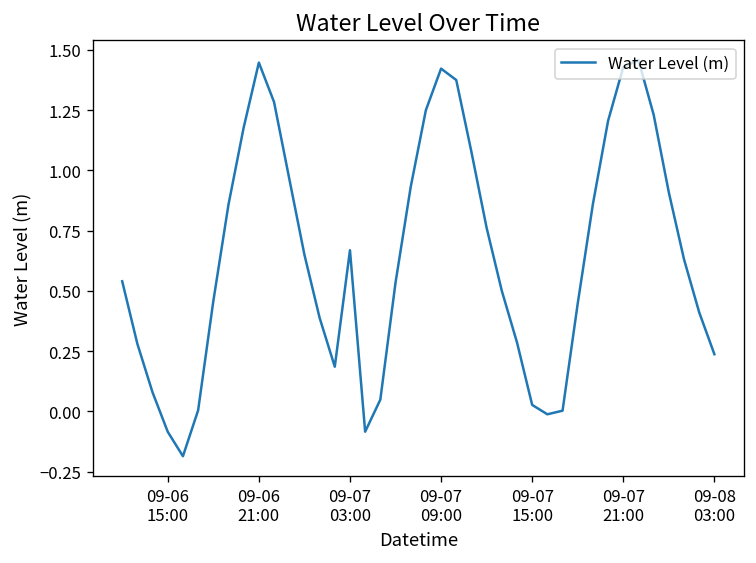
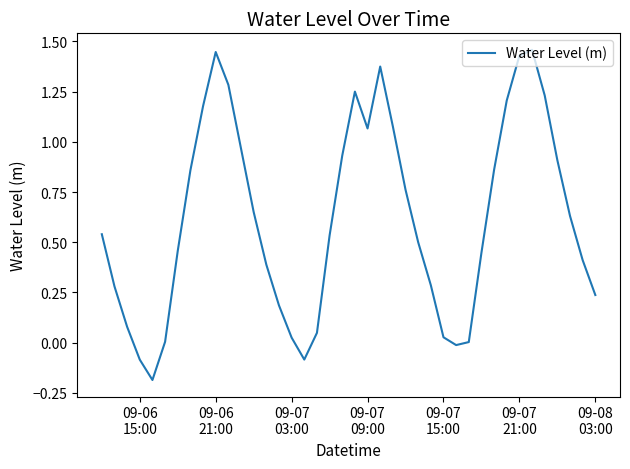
  {
    "09-06 15:00": -0.08,
    "09-06 21:00": 1.45,
-   "09-07 03:00": 0.67,
-   "09-07 09:00": 1.42,
+   "09-07 03:00": 0.02,
+   "09-07 09:00": 1.07,
    "09-07 15:00": 0.03,
    "09-08 03:00": 0.24
  }
